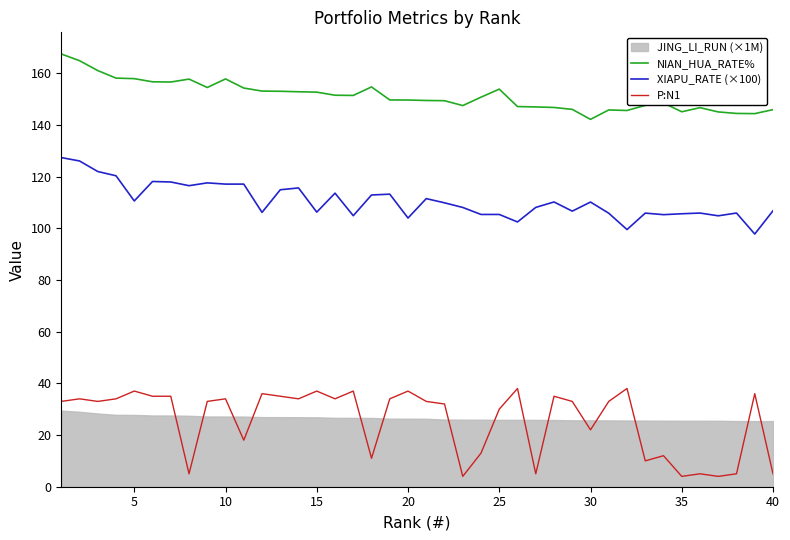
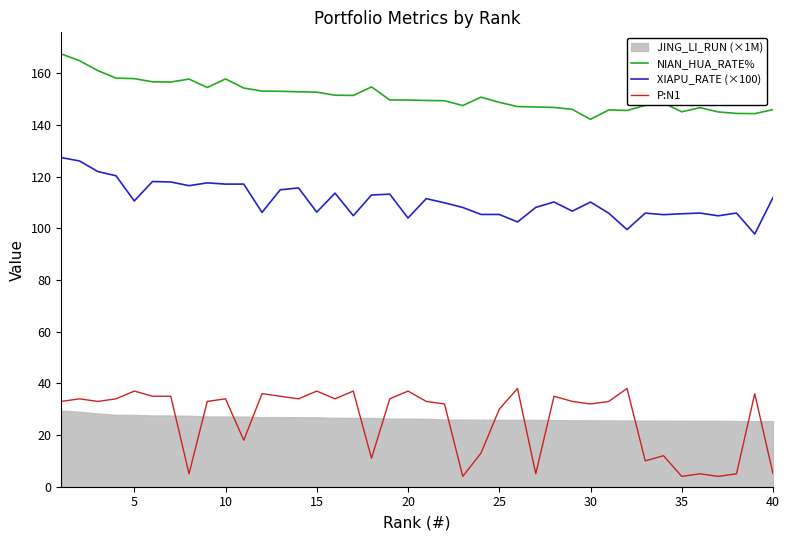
  {
    "NIAN_HUA_RATE%": {
      "5": 158,
      "10": 158,
      "15": 153,
      "20": 150,
-     "25": 154,
+     "25": 149,
      "30": 142,
      "35": 145,
      "40": 146
    },
    "JING_LI_RUN (×1M)": {
      "5": 28,
      "10": 27,
      "15": 27,
      "20": 26,
      "25": 26,
      "30": 26,
      "35": 26,
      "40": 25
    },
    "XIAPU_RATE (×100)": {
      "5": 111,
      "10": 117,
      "15": 106,
      "20": 104,
      "25": 105,
      "30": 110,
      "35": 106,
-     "40": 107
+     "40": 112
    },
    "P:N1": {
      "5": 37,
      "10": 34,
      "15": 37,
      "20": 37,
      "25": 30,
-     "30": 22,
+     "30": 32,
      "35": 4,
      "40": 5
    }
  }
